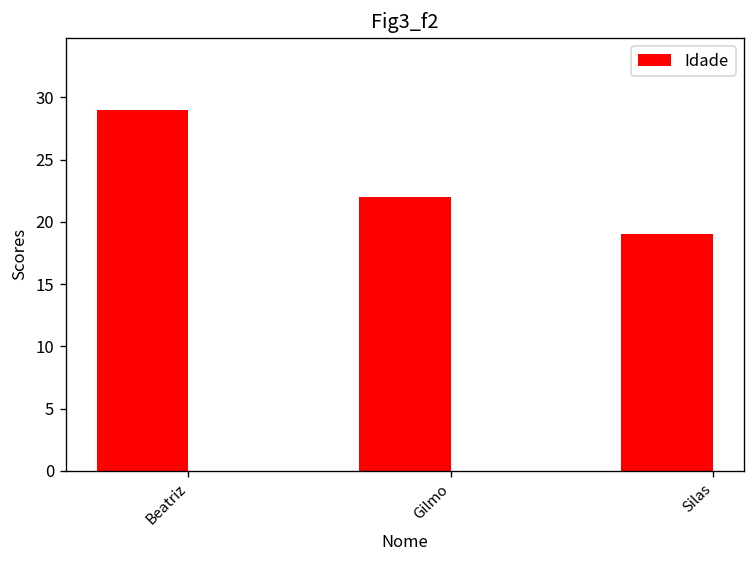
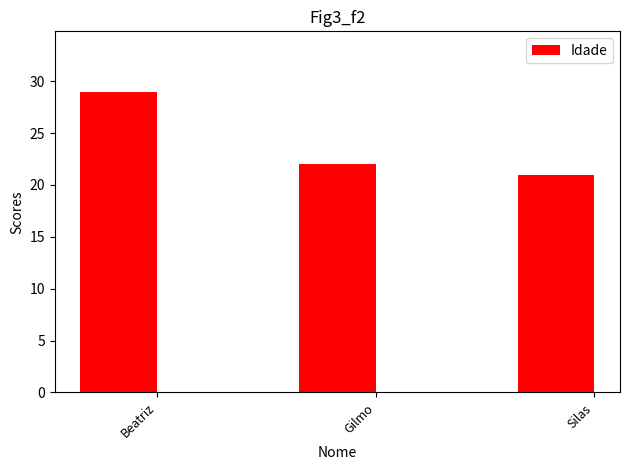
  {
    "Beatriz": 29,
    "Gilmo": 22,
-   "Silas": 19
+   "Silas": 21
  }
